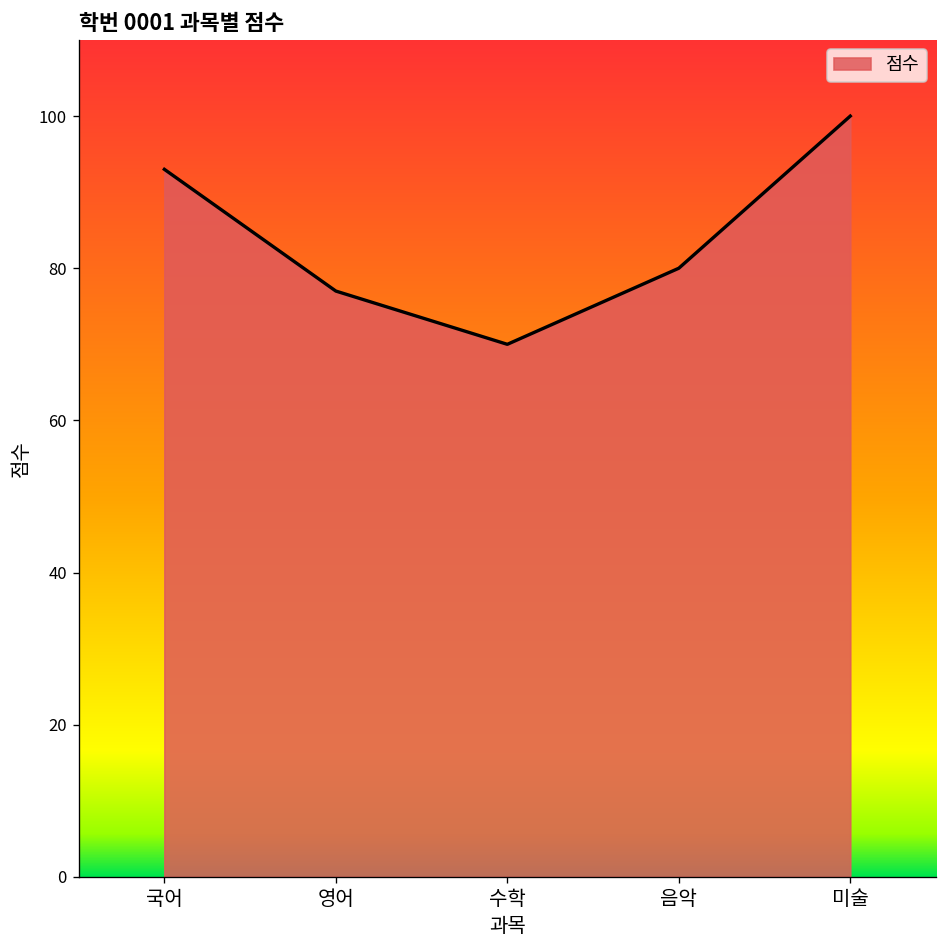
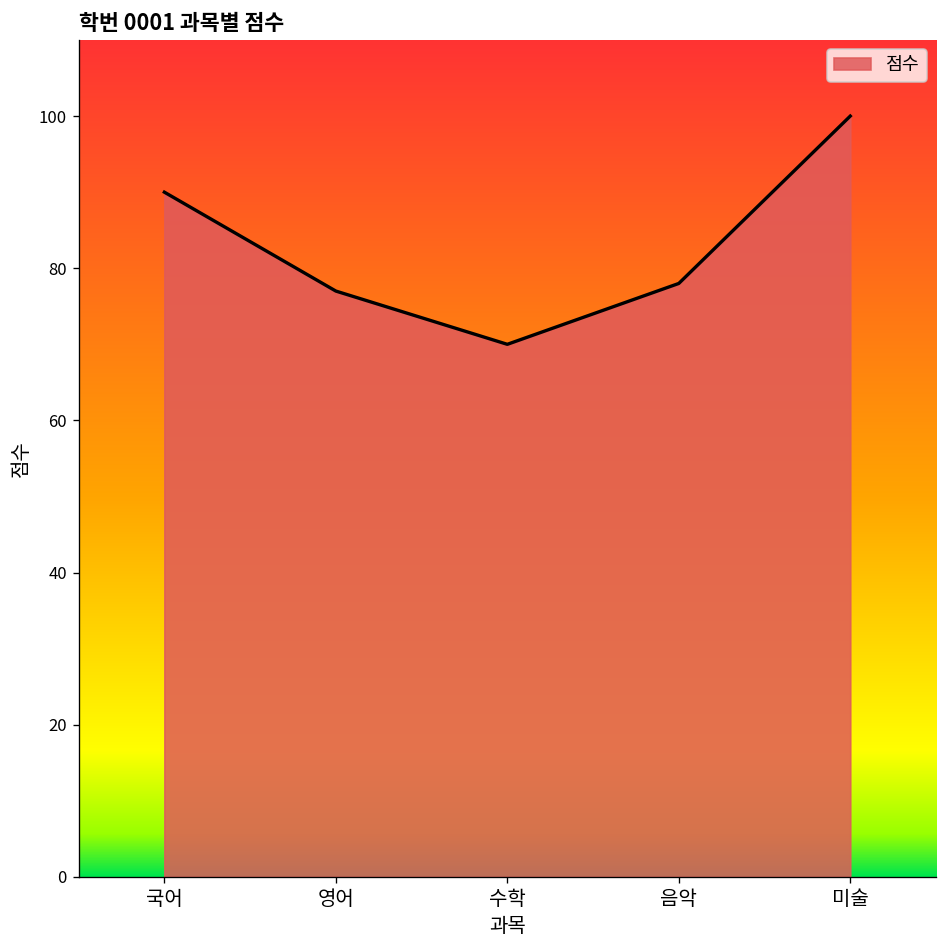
  {
-   "국어": 93,
+   "국어": 90,
    "영어": 77,
    "수학": 70,
-   "음악": 80,
+   "음악": 78,
    "미술": 100
  }
